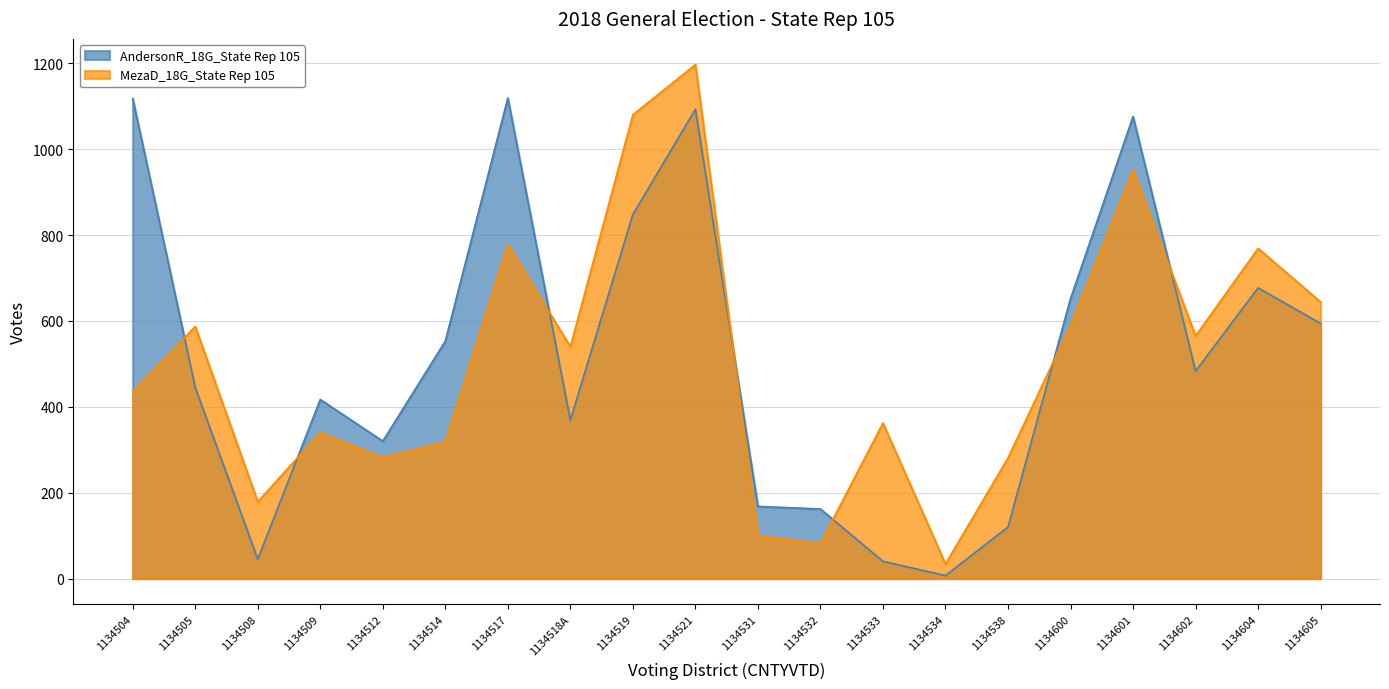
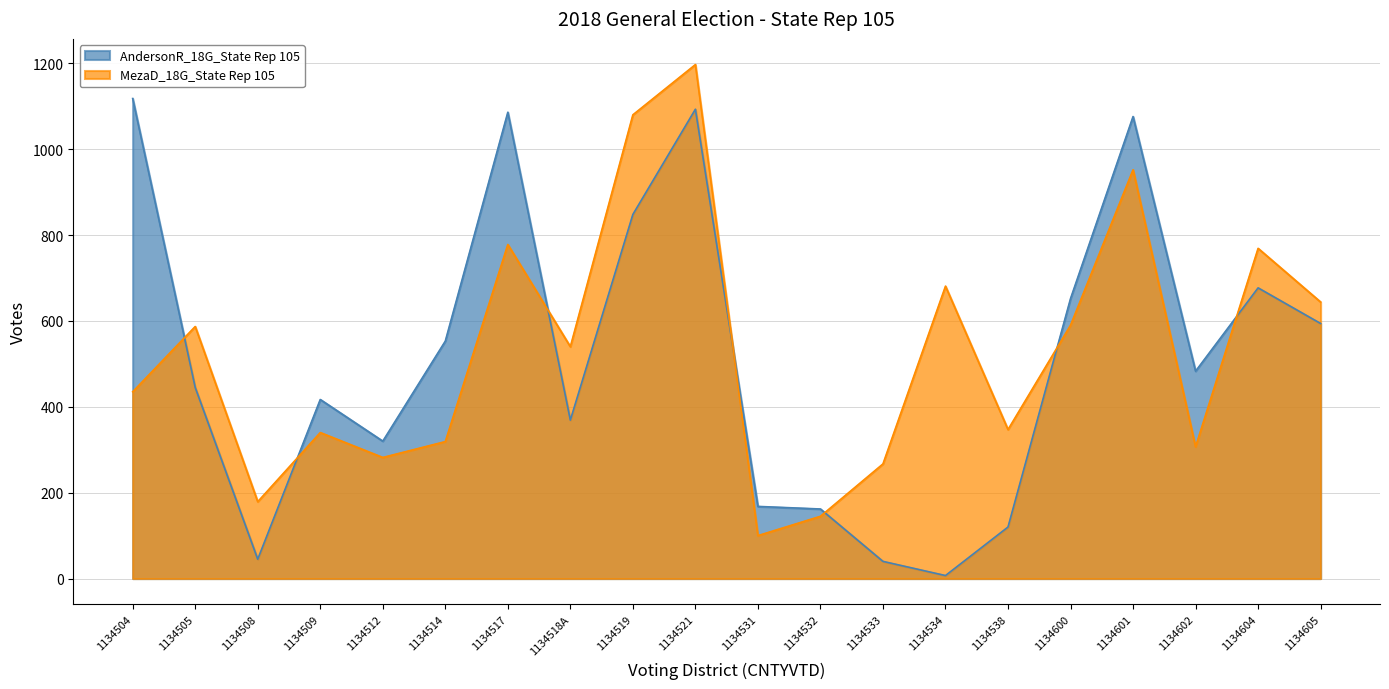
  {
    "AndersonR_18G_State Rep 105": {
      "1134504": 1120,
      "1134505": 450,
      "1134508": 50,
      "1134509": 420,
      "1134512": 320,
      "1134514": 550,
-     "1134517": 1120,
+     "1134517": 1090,
      "1134518A": 370,
      "1134519": 850,
      "1134521": 1090,
      "1134531": 170,
      "1134532": 160,
      "1134533": 40,
      "1134534": 10,
      "1134538": 120,
      "1134600": 650,
      "1134601": 1080,
      "1134602": 480,
      "1134604": 680,
      "1134605": 590
    },
    "MezaD_18G_State Rep 105": {
      "1134504": 440,
      "1134505": 590,
      "1134508": 180,
      "1134509": 340,
      "1134512": 280,
      "1134514": 320,
      "1134517": 780,
      "1134518A": 540,
      "1134519": 1080,
      "1134521": 1200,
      "1134531": 100,
-     "1134532": 80,
-     "1134533": 360,
-     "1134534": 30,
-     "1134538": 280,
+     "1134532": 150,
+     "1134533": 270,
+     "1134534": 680,
+     "1134538": 350,
      "1134600": 590,
      "1134601": 950,
-     "1134602": 570,
+     "1134602": 310,
      "1134604": 770,
      "1134605": 640
    }
  }
